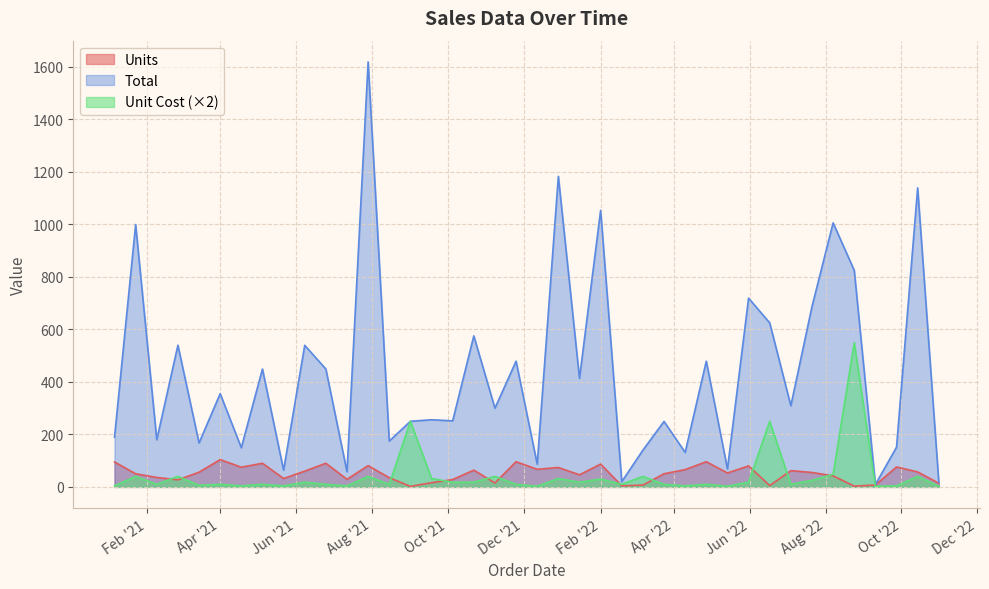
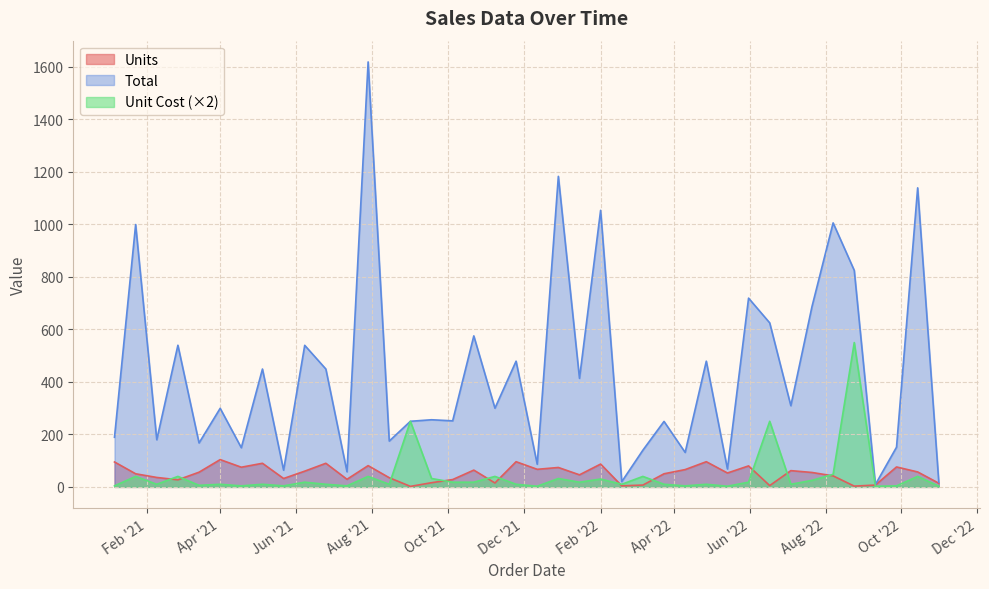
  {
    "Units": {
      "Apr '21": 100,
      "Feb '22": 90
    },
    "Total": {
-     "Apr '21": 360,
+     "Apr '21": 300,
      "Feb '22": 1050
    },
    "Unit Cost (×2)": {
      "Apr '21": 10,
      "Feb '22": 30
    }
  }
